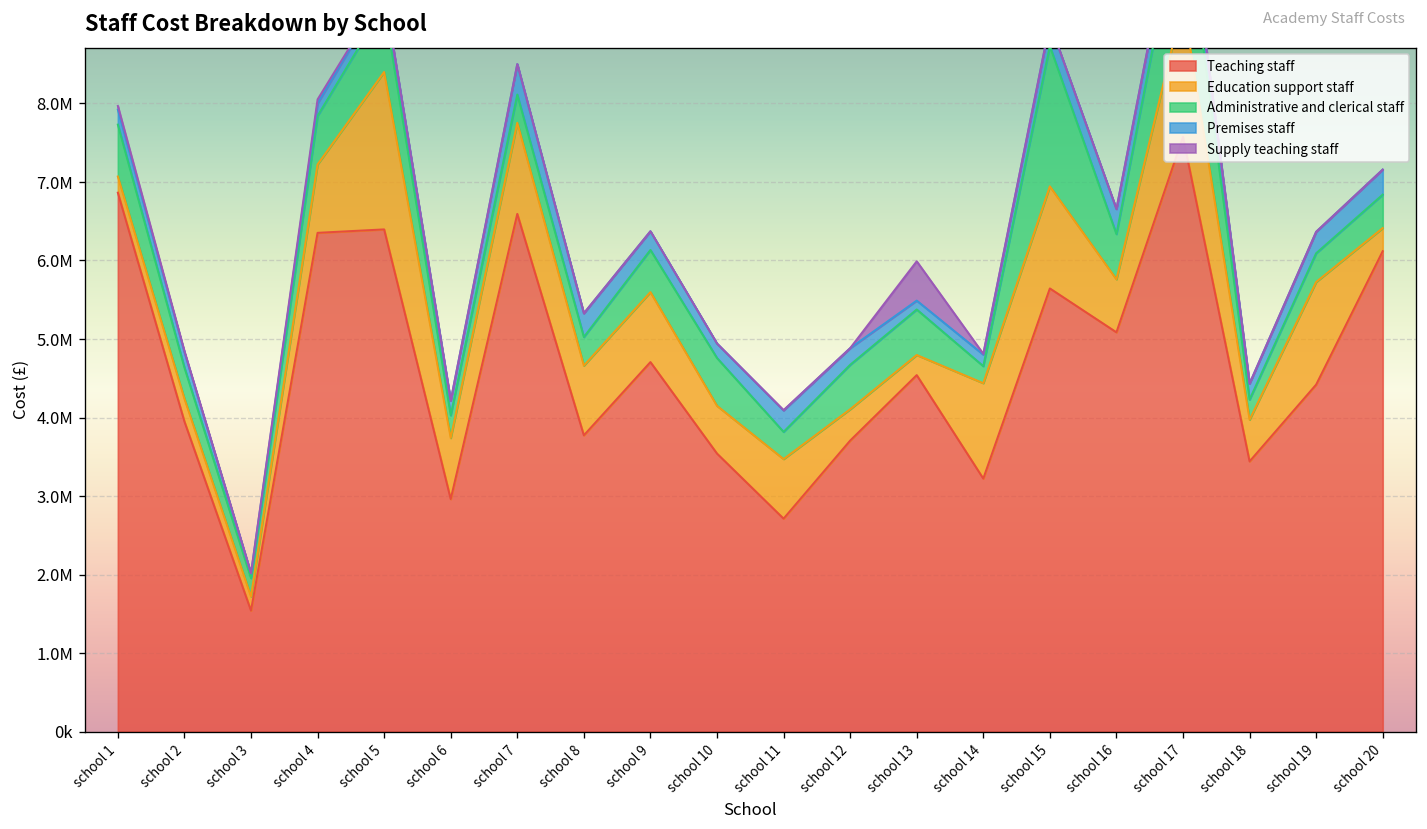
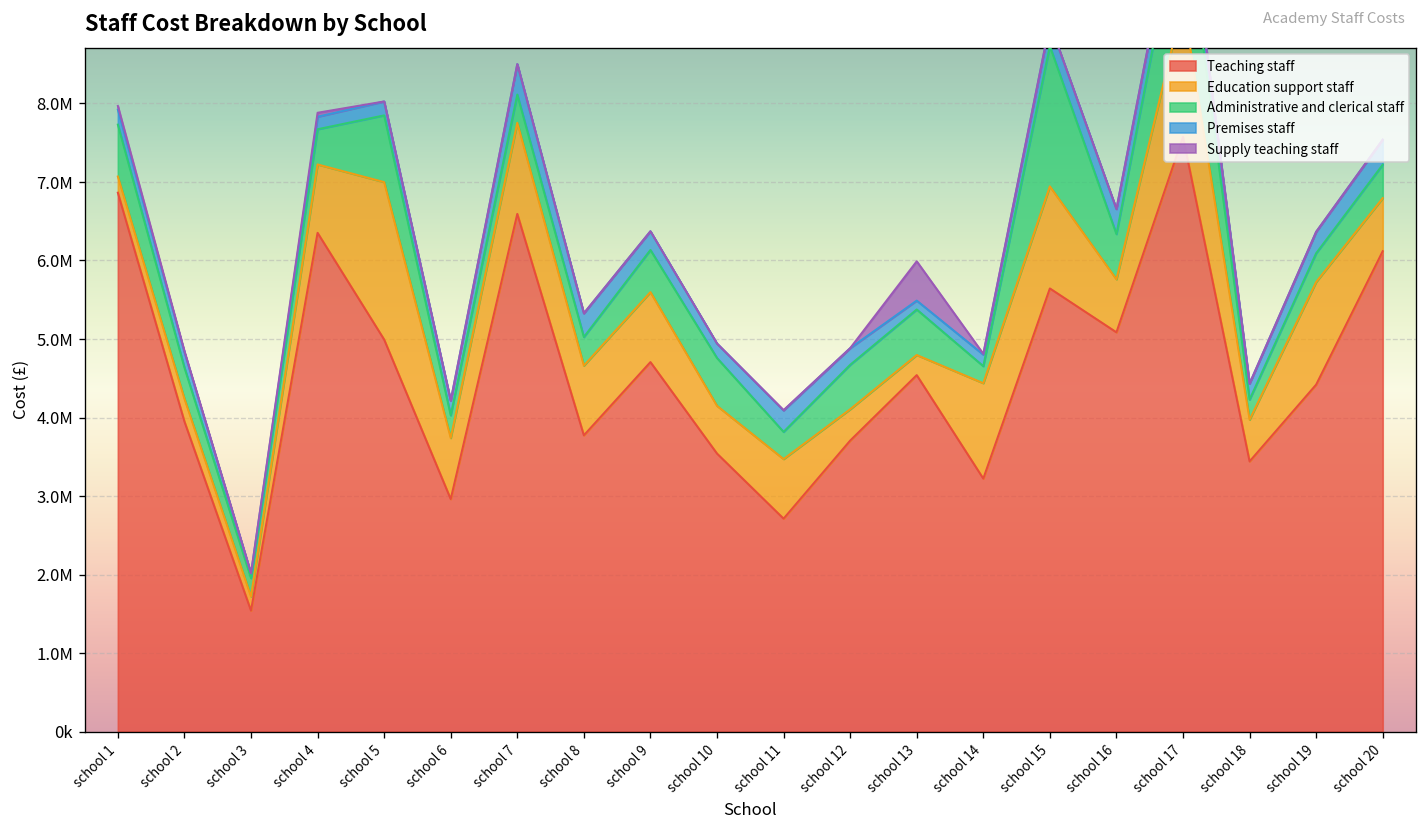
  {
    "Teaching staff": {
      "school 1": 6900000,
      "school 2": 3900000,
      "school 3": 1500000,
      "school 4": 6400000,
-     "school 5": 6400000,
+     "school 5": 5000000,
      "school 6": 3000000,
      "school 7": 6600000,
      "school 8": 3800000,
      "school 9": 4700000,
      "school 10": 3500000,
      "school 11": 2700000,
      "school 12": 3700000,
      "school 13": 4500000,
      "school 14": 3200000,
      "school 15": 5600000,
      "school 16": 5100000,
      "school 18": 3400000,
      "school 19": 4400000,
      "school 20": 6100000
    },
    "Education support staff": {
      "school 1": 200000,
      "school 2": 300000,
      "school 3": 200000,
      "school 4": 900000,
      "school 5": 2000000,
      "school 6": 800000,
      "school 7": 1200000,
      "school 8": 900000,
      "school 9": 900000,
      "school 10": 600000,
      "school 11": 800000,
      "school 12": 400000,
      "school 13": 300000,
      "school 14": 1200000,
      "school 15": 1300000,
      "school 16": 700000,
      "school 18": 500000,
      "school 19": 1300000,
-     "school 20": 300000
+     "school 20": 700000
    },
    "Administrative and clerical staff": {
      "school 1": 700000,
      "school 2": 400000,
      "school 3": 200000,
-     "school 4": 600000,
+     "school 4": 400000,
      "school 6": 300000,
      "school 7": 400000,
      "school 8": 400000,
      "school 9": 500000,
      "school 10": 600000,
      "school 11": 300000,
      "school 12": 600000,
      "school 13": 600000,
      "school 14": 200000,
      "school 15": 1800000,
      "school 16": 600000,
      "school 18": 300000,
      "school 19": 400000,
      "school 20": 400000
    },
    "Premises staff": {
      "school 1": 200000,
      "school 4": 200000,
      "school 13": 100000
    },
    "Supply teaching staff": {
      "school 1": 0,
      "school 4": 100000,
      "school 13": 500000
    }
  }
